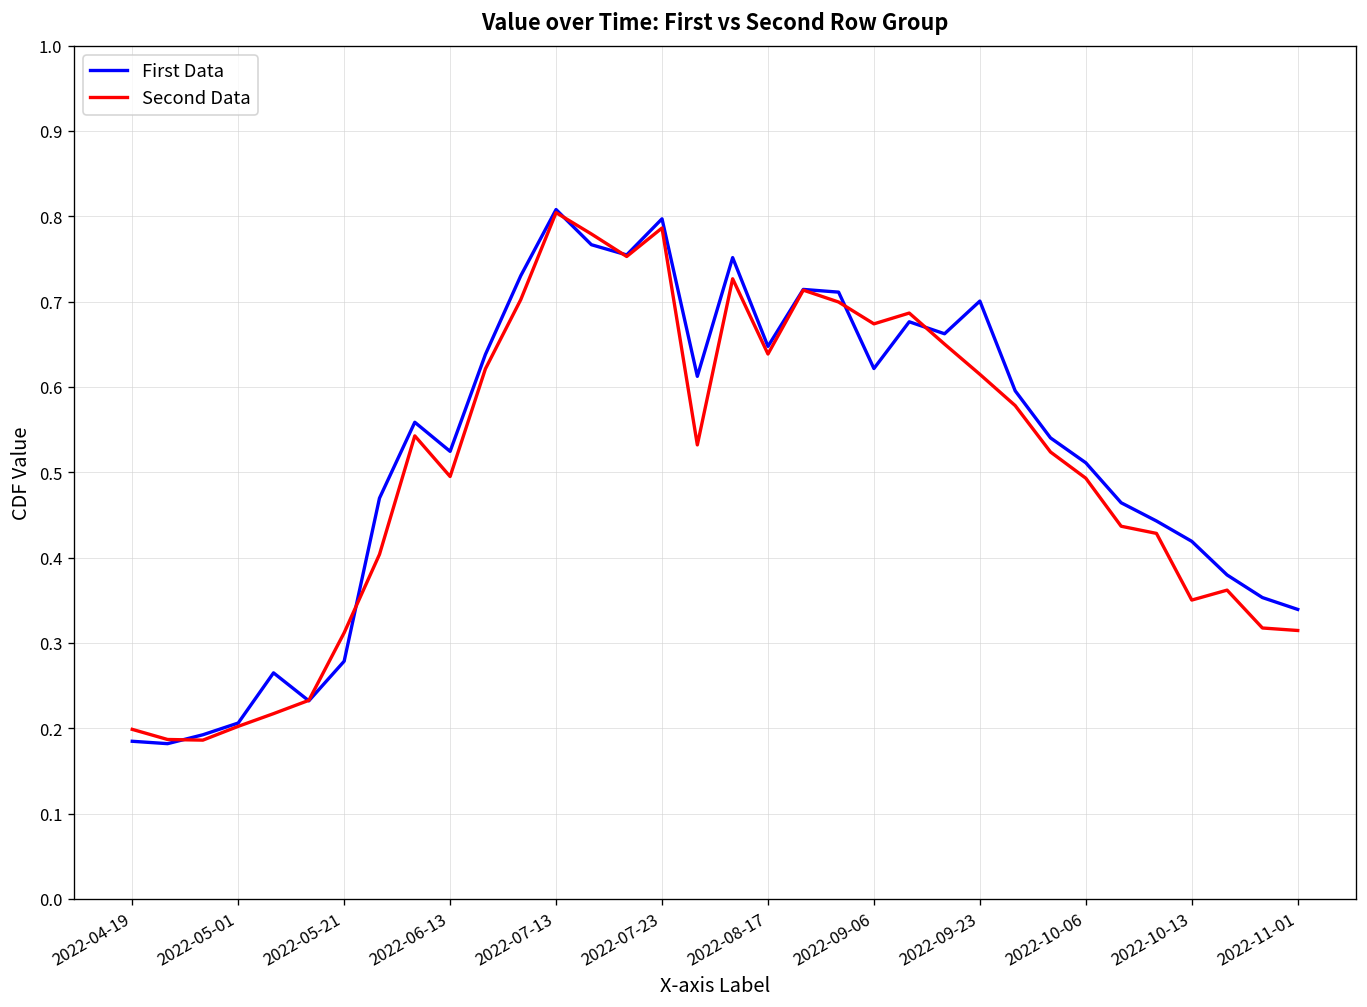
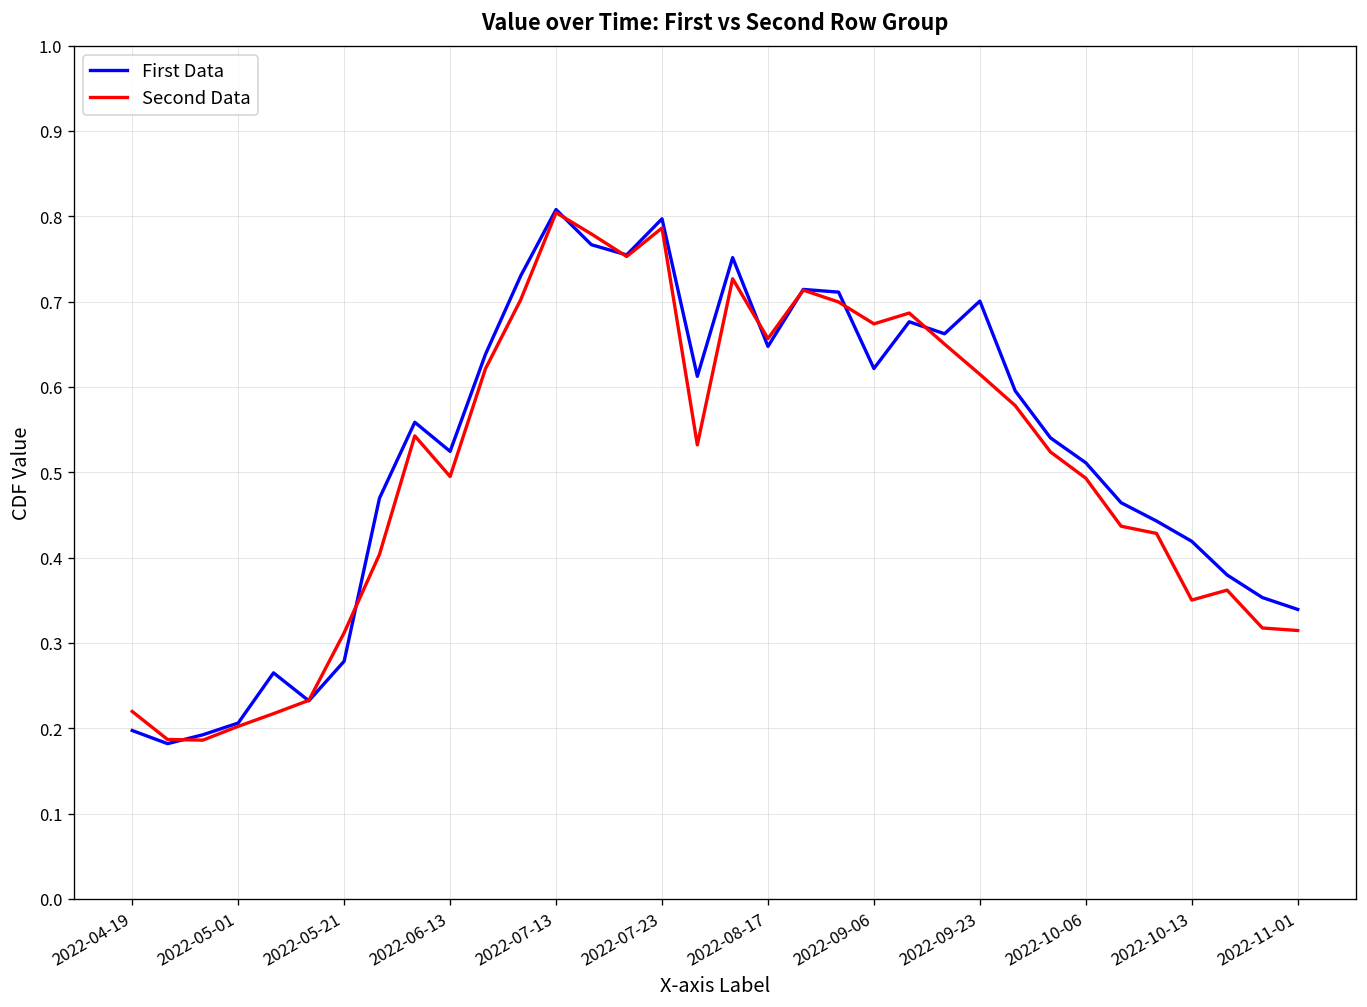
  {
    "First Data": {
-     "2022-04-19": 0.18,
+     "2022-04-19": 0.20,
      "2022-05-01": 0.21,
      "2022-05-21": 0.28,
      "2022-06-13": 0.52,
      "2022-07-13": 0.81,
      "2022-07-23": 0.80,
      "2022-08-17": 0.65,
      "2022-09-06": 0.62,
      "2022-09-23": 0.70,
      "2022-10-06": 0.51,
      "2022-10-13": 0.42,
      "2022-11-01": 0.34
    },
    "Second Data": {
-     "2022-04-19": 0.20,
+     "2022-04-19": 0.22,
      "2022-05-01": 0.20,
      "2022-05-21": 0.31,
      "2022-06-13": 0.49,
      "2022-07-13": 0.80,
      "2022-07-23": 0.79,
-     "2022-08-17": 0.64,
+     "2022-08-17": 0.66,
      "2022-09-06": 0.67,
      "2022-09-23": 0.61,
      "2022-10-06": 0.49,
      "2022-10-13": 0.35,
      "2022-11-01": 0.31
    }
  }
